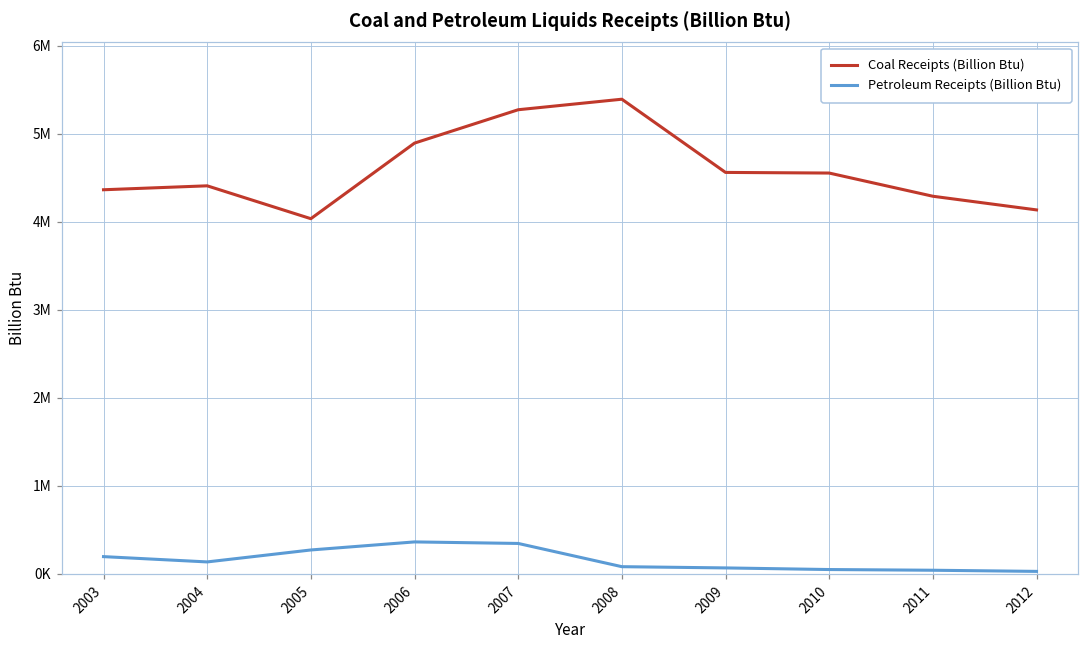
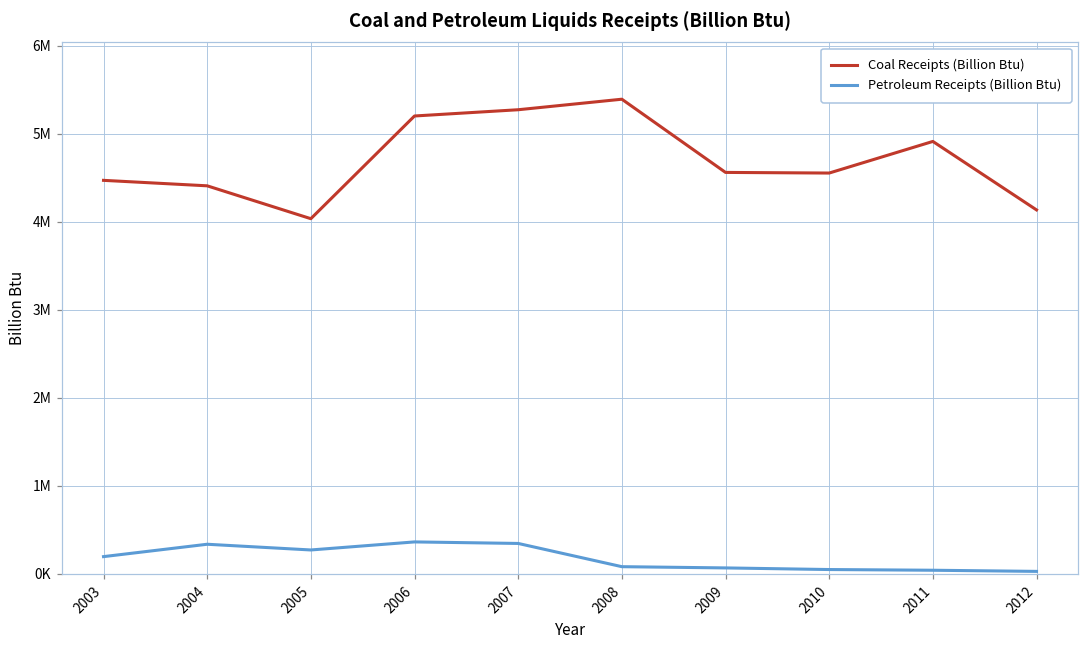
  {
    "Coal Receipts (Billion Btu)": {
-     "2003": 4400000,
+     "2003": 4500000,
      "2004": 4400000,
      "2005": 4000000,
-     "2006": 4900000,
+     "2006": 5200000,
      "2007": 5300000,
      "2008": 5400000,
      "2009": 4600000,
      "2010": 4600000,
-     "2011": 4300000,
+     "2011": 4900000,
      "2012": 4100000
    },
    "Petroleum Receipts (Billion Btu)": {
      "2003": 200000,
-     "2004": 100000,
+     "2004": 300000,
      "2005": 300000,
      "2006": 400000,
      "2007": 300000,
      "2008": 100000,
      "2009": 100000,
      "2010": 0,
      "2011": 0,
      "2012": 0
    }
  }
